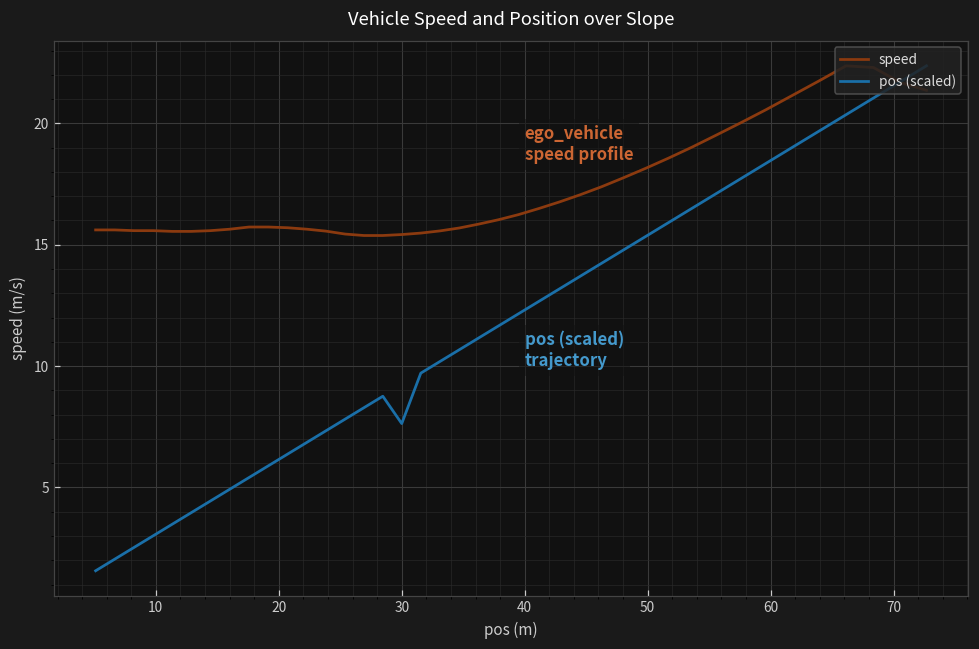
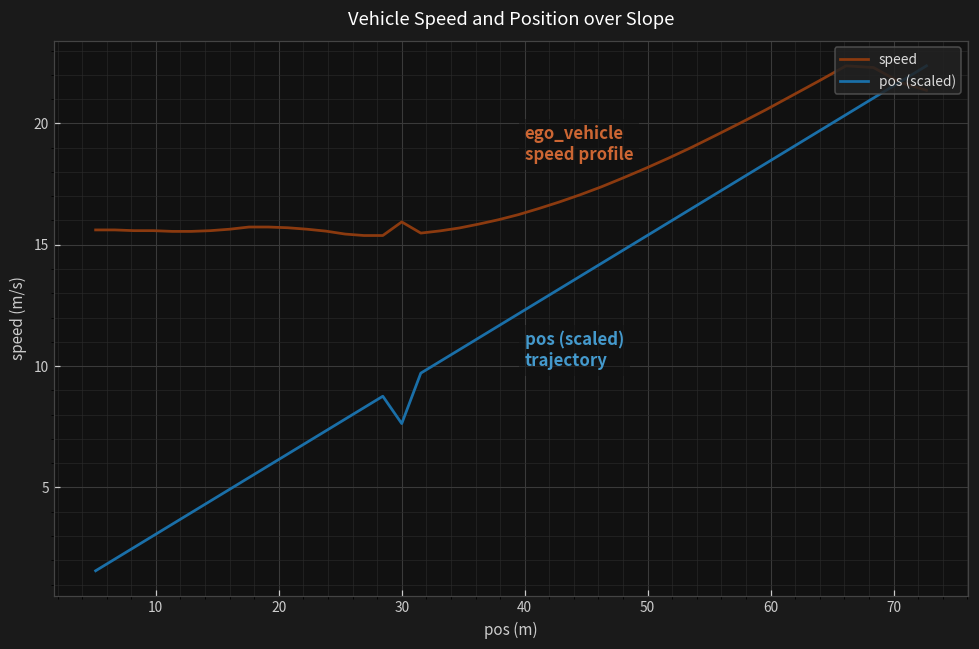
  {
    "speed": {
-     "30": 15.4
+     "30": 15.9
    },
    "pos (scaled)": {
      "30": 7.6
    }
  }
